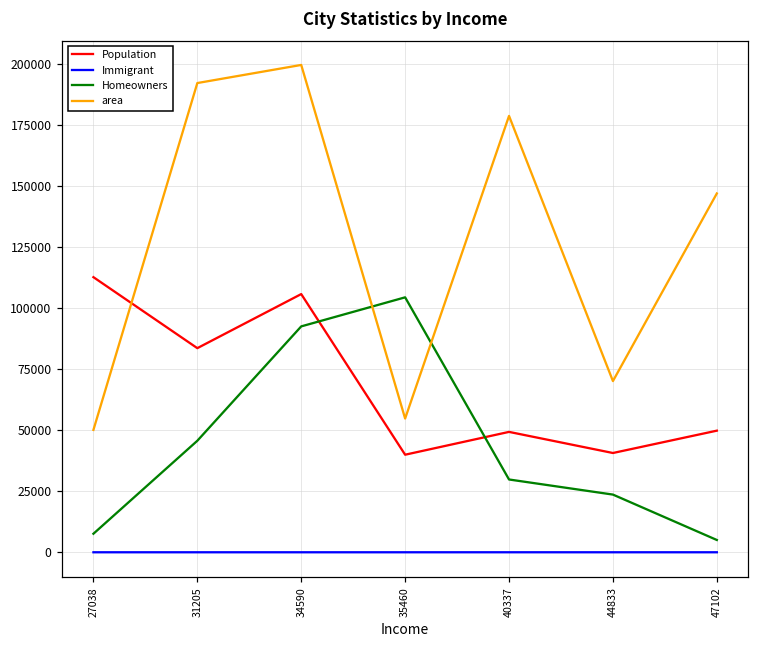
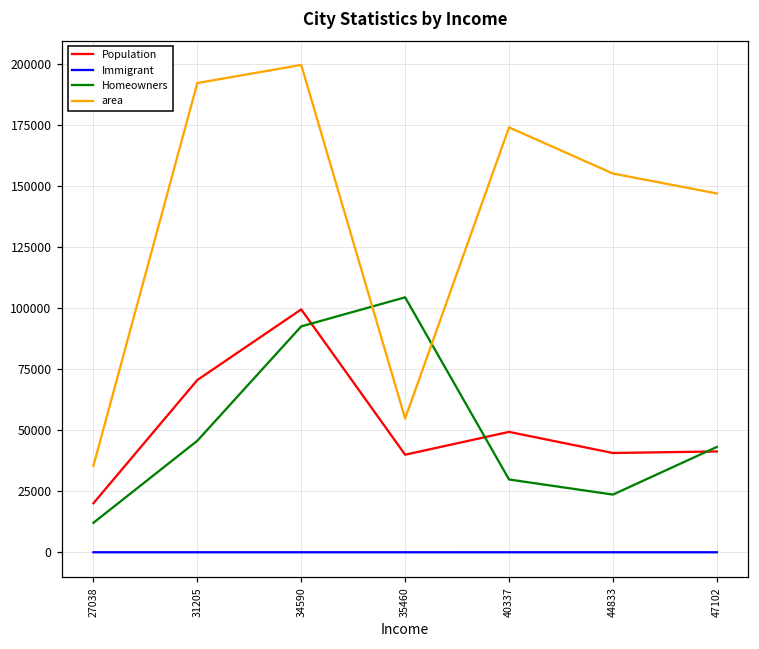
  {
    "Population": {
-     "27038": 113000,
-     "31205": 84000,
-     "34590": 106000,
+     "27038": 20000,
+     "31205": 71000,
+     "34590": 99000,
      "35460": 40000,
      "40337": 49000,
      "44833": 41000,
-     "47102": 50000
+     "47102": 41000
    },
    "Immigrant": {
      "27038": 0,
      "31205": 0,
      "34590": 0,
      "35460": 0,
      "40337": 0,
      "44833": 0,
      "47102": 0
    },
    "Homeowners": {
-     "27038": 8000,
+     "27038": 12000,
      "31205": 46000,
      "34590": 92000,
      "35460": 104000,
      "40337": 30000,
      "44833": 24000,
-     "47102": 5000
+     "47102": 43000
    },
    "area": {
-     "27038": 50000,
+     "27038": 35000,
      "31205": 192000,
      "34590": 199000,
      "35460": 55000,
-     "40337": 179000,
-     "44833": 70000,
+     "40337": 174000,
+     "44833": 155000,
      "47102": 147000
    }
  }
